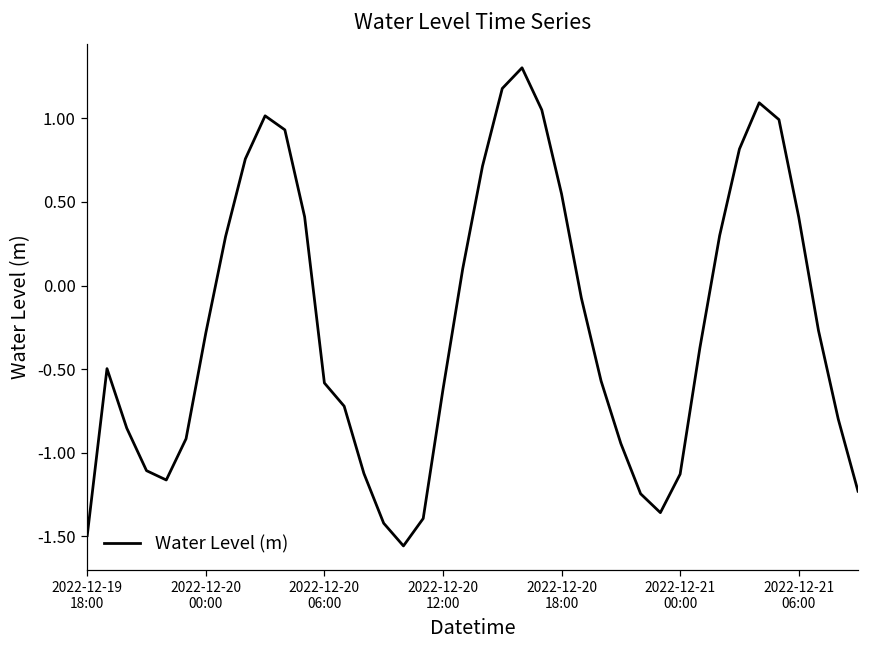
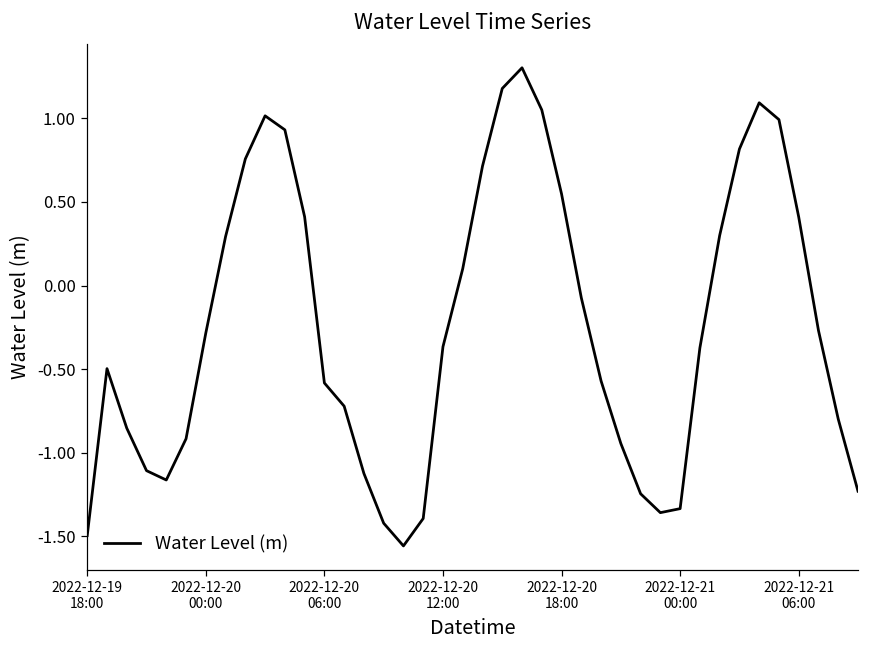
  {
    "2022-12-19 18:00": -1.49,
    "2022-12-20 00:00": -0.28,
    "2022-12-20 06:00": -0.58,
-   "2022-12-20 12:00": -0.62,
+   "2022-12-20 12:00": -0.37,
    "2022-12-20 18:00": 0.55,
-   "2022-12-21 00:00": -1.13,
+   "2022-12-21 00:00": -1.33,
    "2022-12-21 06:00": 0.41
  }
